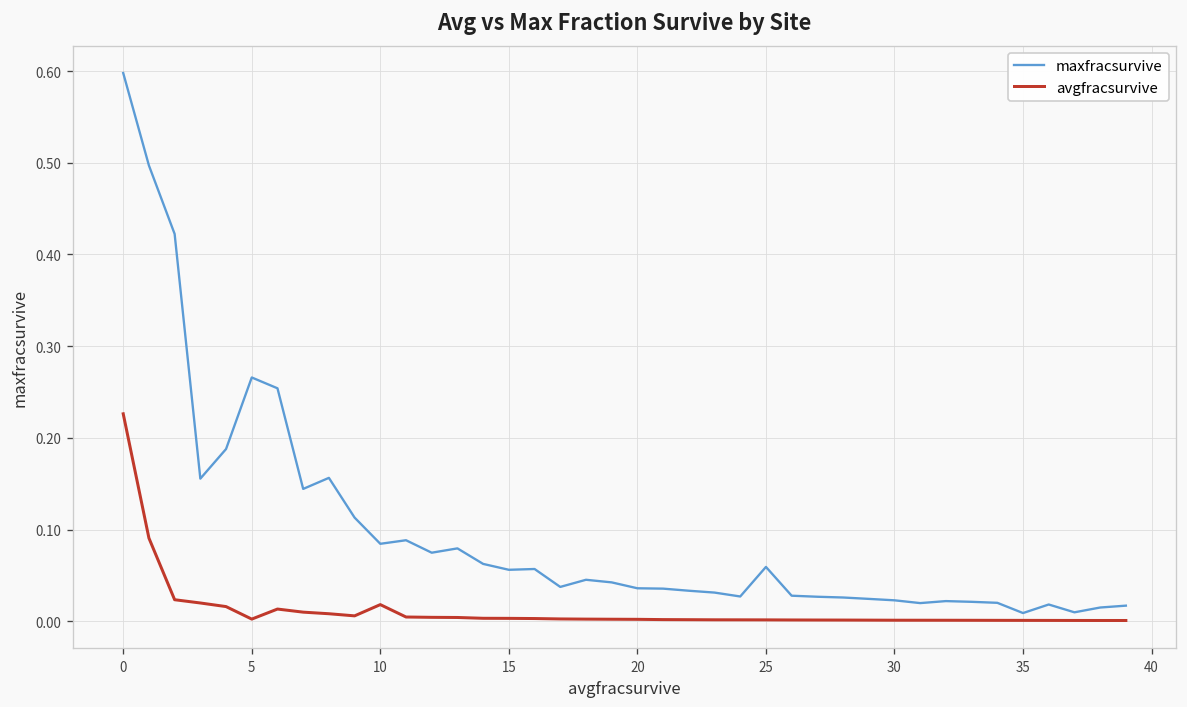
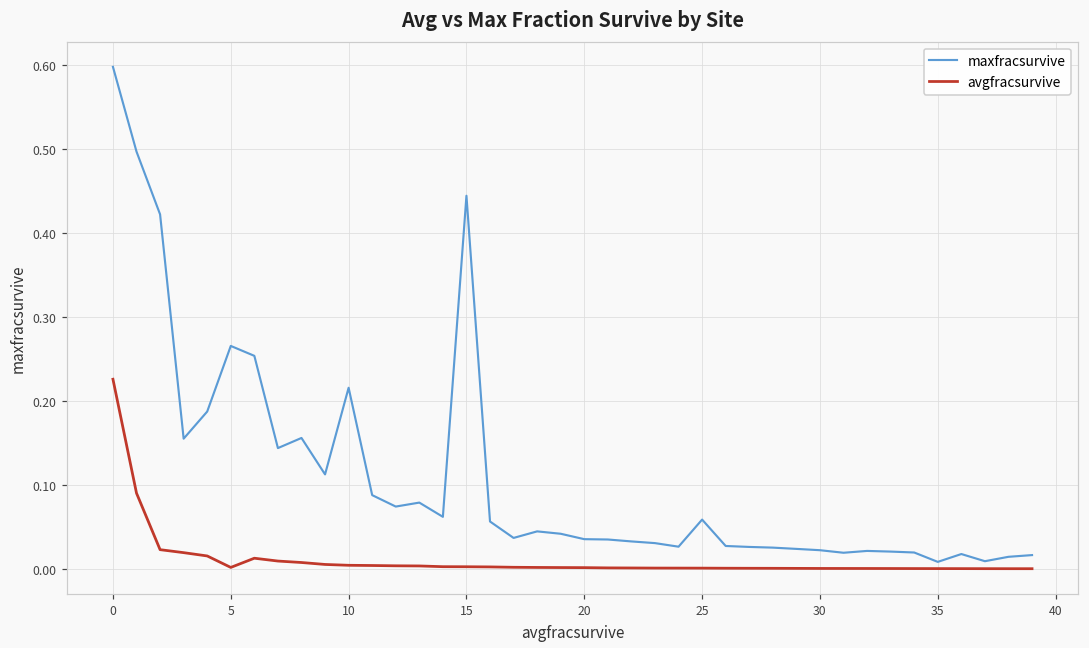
  {
    "maxfracsurvive": {
      "0": 0.60,
      "5": 0.27,
-     "10": 0.08,
-     "15": 0.06,
+     "10": 0.22,
+     "15": 0.44,
      "20": 0.04,
      "25": 0.06,
      "30": 0.02,
      "35": 0.01
    },
    "avgfracsurvive": {
      "0": 0.23,
      "5": 0.00,
-     "10": 0.02,
+     "10": 0.00,
      "15": 0.00,
      "20": 0.00,
      "25": 0.00,
      "30": 0.00,
      "35": 0.00
    }
  }
